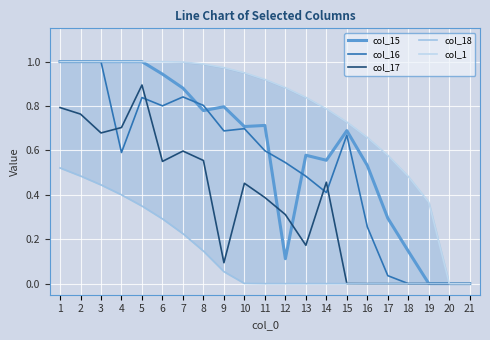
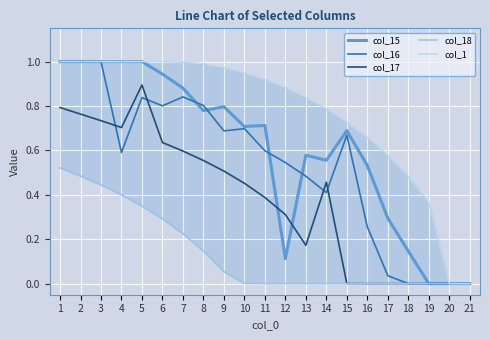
  {
    "col_15": {
      "6": 0.94,
      "7": 0.88,
      "8": 0.78,
      "9": 0.80,
      "11": 0.71,
      "12": 0.11,
      "13": 0.58,
      "14": 0.56,
      "15": 0.69,
      "16": 0.53,
      "17": 0.29,
      "18": 0.15
    },
    "col_16": {
      "4": 0.59,
      "5": 0.84,
      "6": 0.80,
      "7": 0.84,
      "8": 0.80,
      "9": 0.69,
      "11": 0.60,
      "12": 0.55,
      "13": 0.48,
      "14": 0.41,
      "15": 0.67,
      "16": 0.26,
      "17": 0.04
    },
    "col_17": {
      "1": 0.79,
      "2": 0.76,
-     "3": 0.68,
+     "3": 0.73,
      "4": 0.70,
      "5": 0.89,
-     "6": 0.55,
+     "6": 0.64,
      "7": 0.60,
      "8": 0.55,
-     "9": 0.09,
+     "9": 0.51,
      "10": 0.45,
      "11": 0.39,
      "12": 0.31,
      "13": 0.17,
      "14": 0.46
    }
  }
